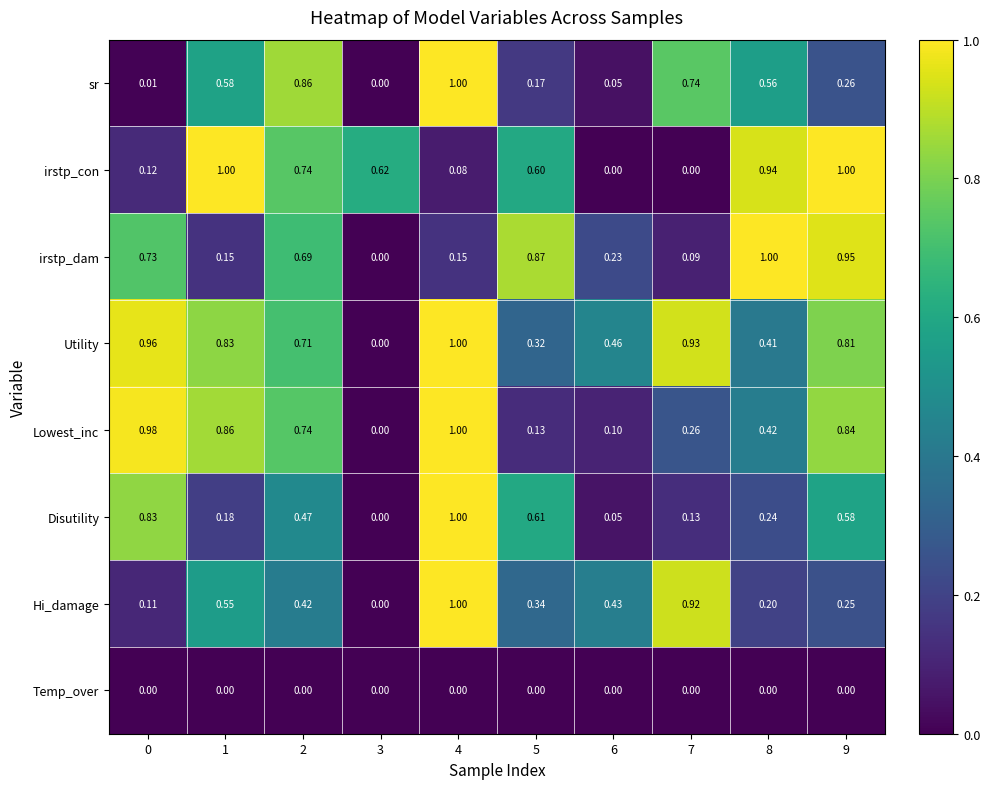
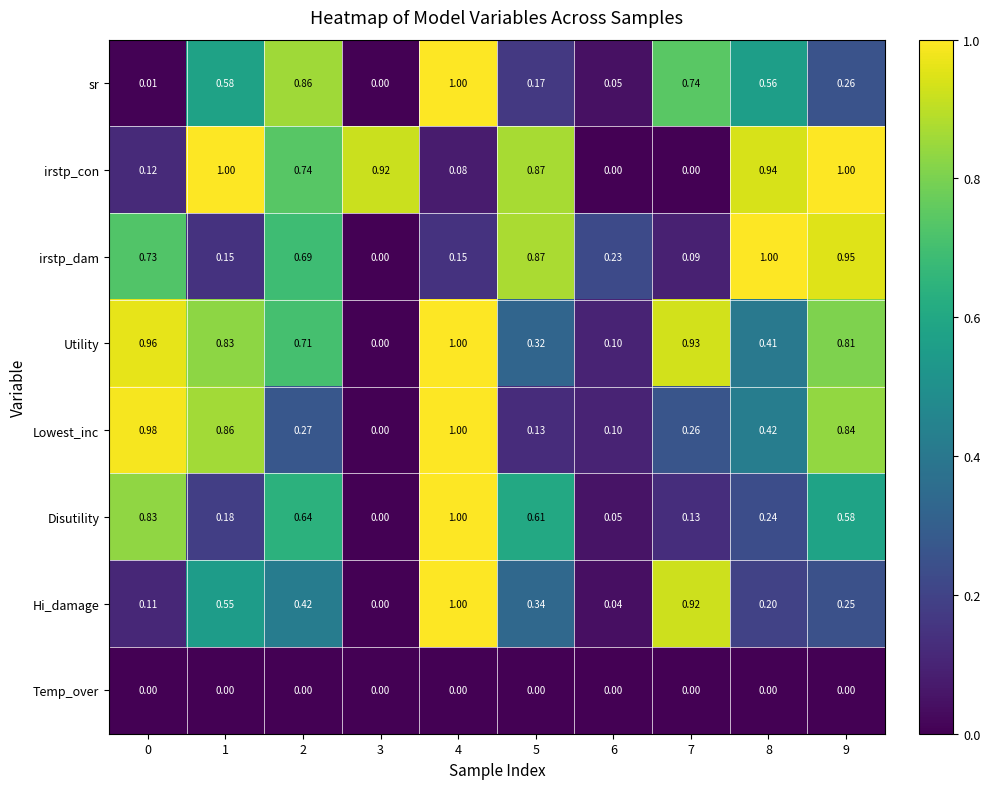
  {
    "sr": {
      "0": 0.01,
      "1": 0.58,
      "2": 0.86,
      "3": 0.00,
      "4": 1.00,
      "5": 0.17,
      "6": 0.05,
      "7": 0.74,
      "8": 0.56,
      "9": 0.26
    },
    "irstp_con": {
      "0": 0.12,
      "1": 1.00,
      "2": 0.74,
-     "3": 0.62,
+     "3": 0.92,
      "4": 0.08,
-     "5": 0.60,
+     "5": 0.87,
      "6": 0.00,
      "7": 0.00,
      "8": 0.94,
      "9": 1.00
    },
    "irstp_dam": {
      "0": 0.73,
      "1": 0.15,
      "2": 0.69,
      "3": 0.00,
      "4": 0.15,
      "5": 0.87,
      "6": 0.23,
      "7": 0.09,
      "8": 1.00,
      "9": 0.95
    },
    "Utility": {
      "0": 0.96,
      "1": 0.83,
      "2": 0.71,
      "3": 0.00,
      "4": 1.00,
      "5": 0.32,
-     "6": 0.46,
+     "6": 0.10,
      "7": 0.93,
      "8": 0.41,
      "9": 0.81
    },
    "Lowest_inc": {
      "0": 0.98,
      "1": 0.86,
-     "2": 0.74,
+     "2": 0.27,
      "3": 0.00,
      "4": 1.00,
      "5": 0.13,
      "6": 0.10,
      "7": 0.26,
      "8": 0.42,
      "9": 0.84
    },
    "Disutility": {
      "0": 0.83,
      "1": 0.18,
-     "2": 0.47,
+     "2": 0.64,
      "3": 0.00,
      "4": 1.00,
      "5": 0.61,
      "6": 0.05,
      "7": 0.13,
      "8": 0.24,
      "9": 0.58
    },
    "Hi_damage": {
      "0": 0.11,
      "1": 0.55,
      "2": 0.42,
      "3": 0.00,
      "4": 1.00,
      "5": 0.34,
-     "6": 0.43,
+     "6": 0.04,
      "7": 0.92,
      "8": 0.20,
      "9": 0.25
    },
    "Temp_over": {
      "0": 0.00,
      "1": 0.00,
      "2": 0.00,
      "3": 0.00,
      "4": 0.00,
      "5": 0.00,
      "6": 0.00,
      "7": 0.00,
      "8": 0.00,
      "9": 0.00
    }
  }
